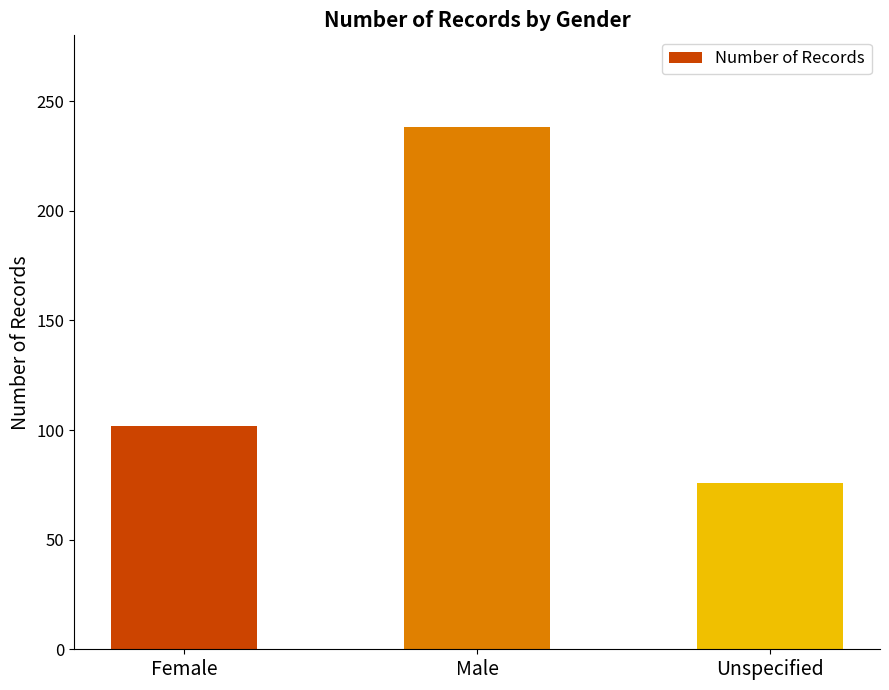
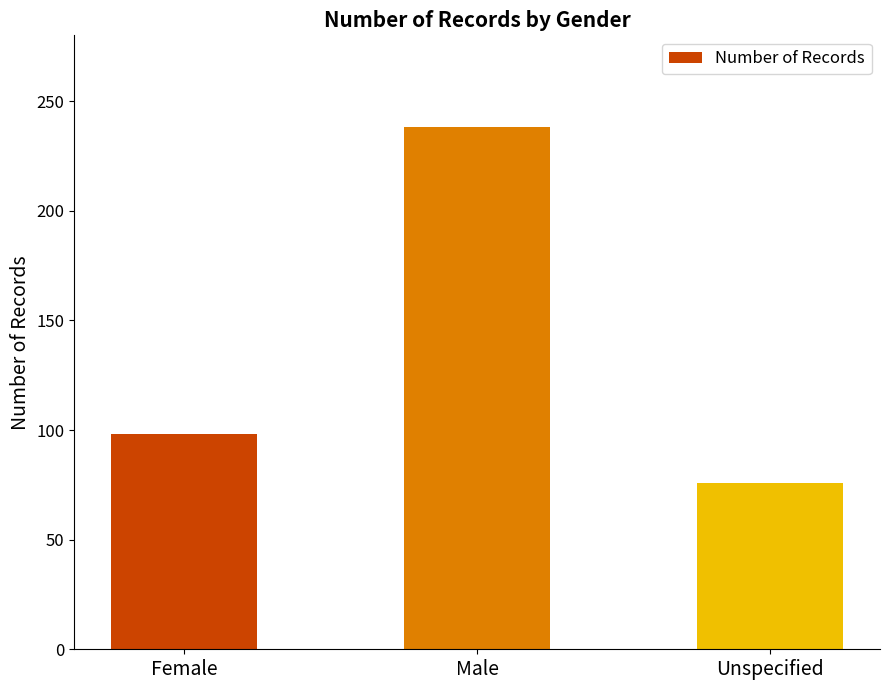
  {
-   "Female": 102,
+   "Female": 98,
    "Male": 238,
    "Unspecified": 76
  }
